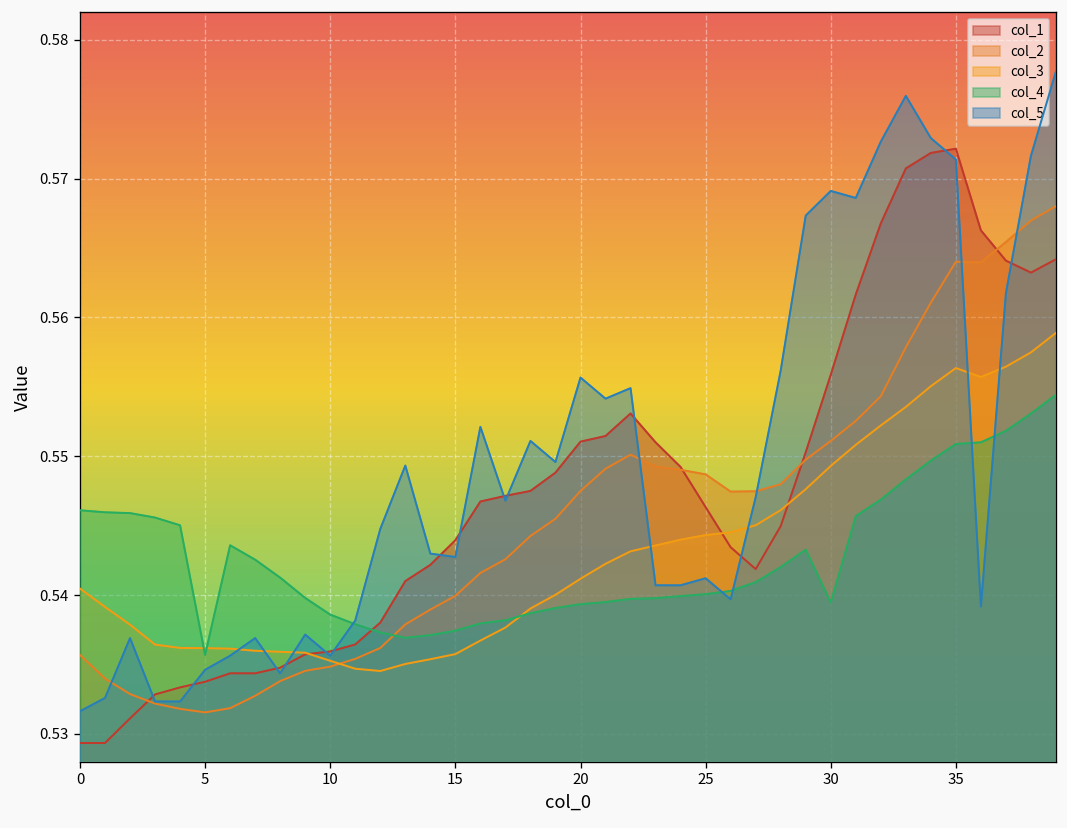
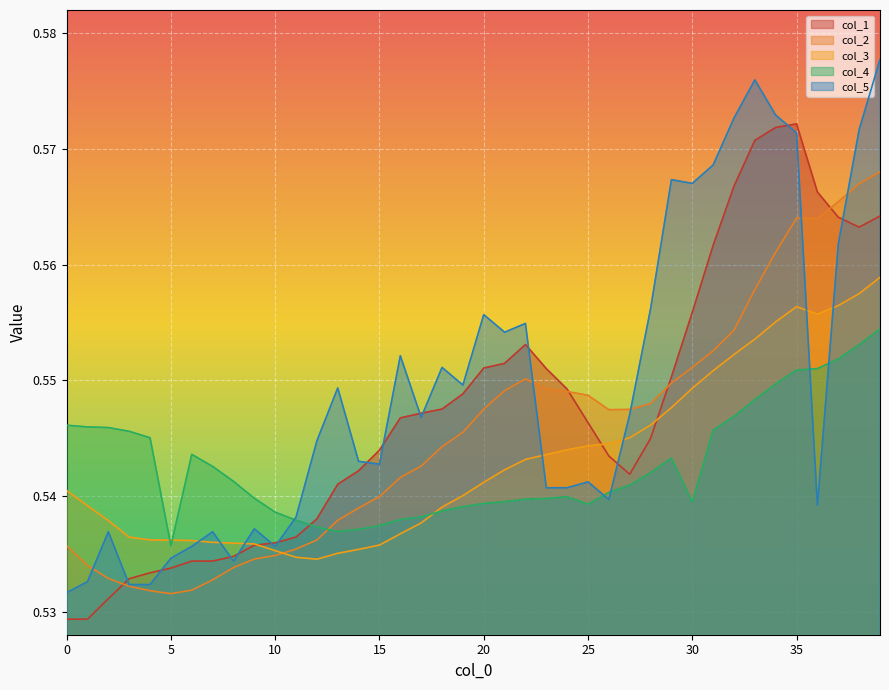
  {
    "col_4": {
      "0": 0.5461,
      "5": 0.5357,
      "10": 0.5386,
      "15": 0.5374,
      "20": 0.5393,
-     "25": 0.5401,
+     "25": 0.5393,
      "30": 0.5395,
      "35": 0.5509
    },
    "col_5": {
      "0": 0.5316,
      "5": 0.5346,
      "10": 0.5356,
      "15": 0.5427,
      "20": 0.5557,
      "25": 0.5412,
-     "30": 0.5691,
+     "30": 0.5670,
      "35": 0.5714
    }
  }
